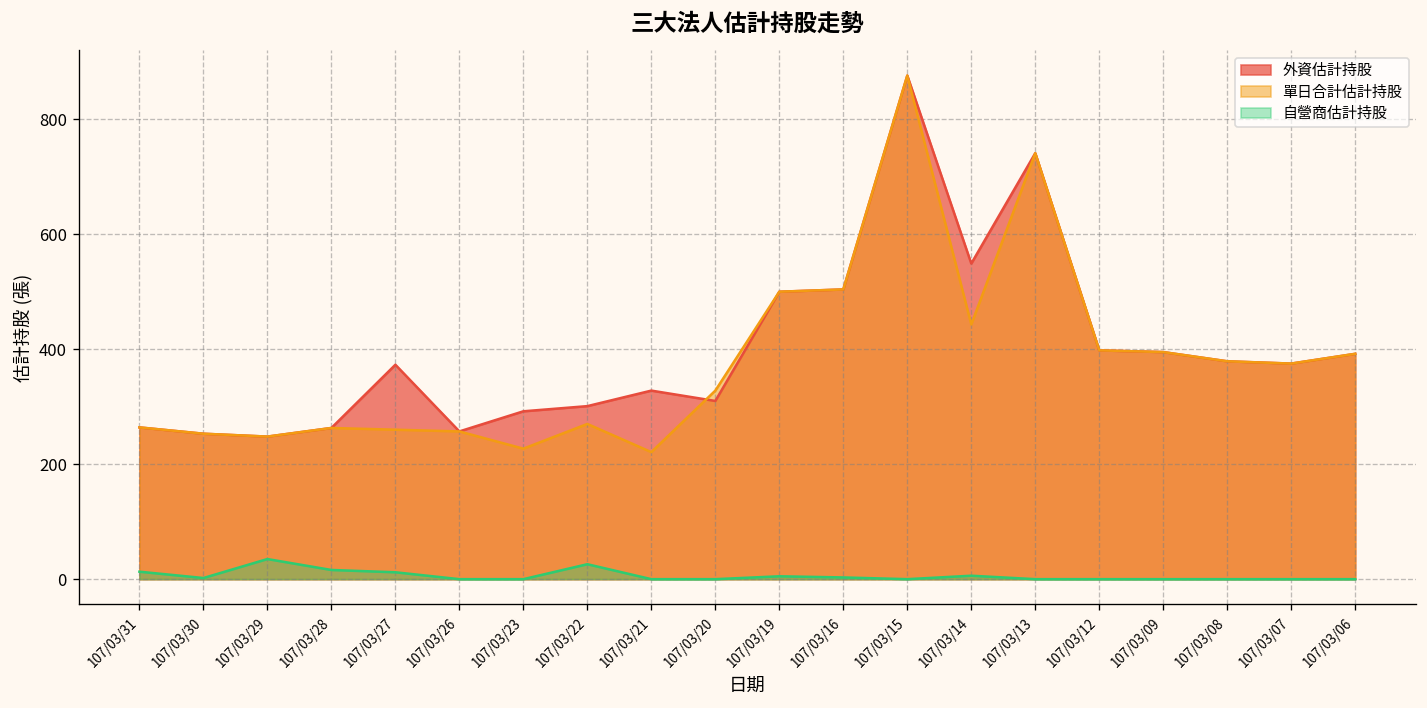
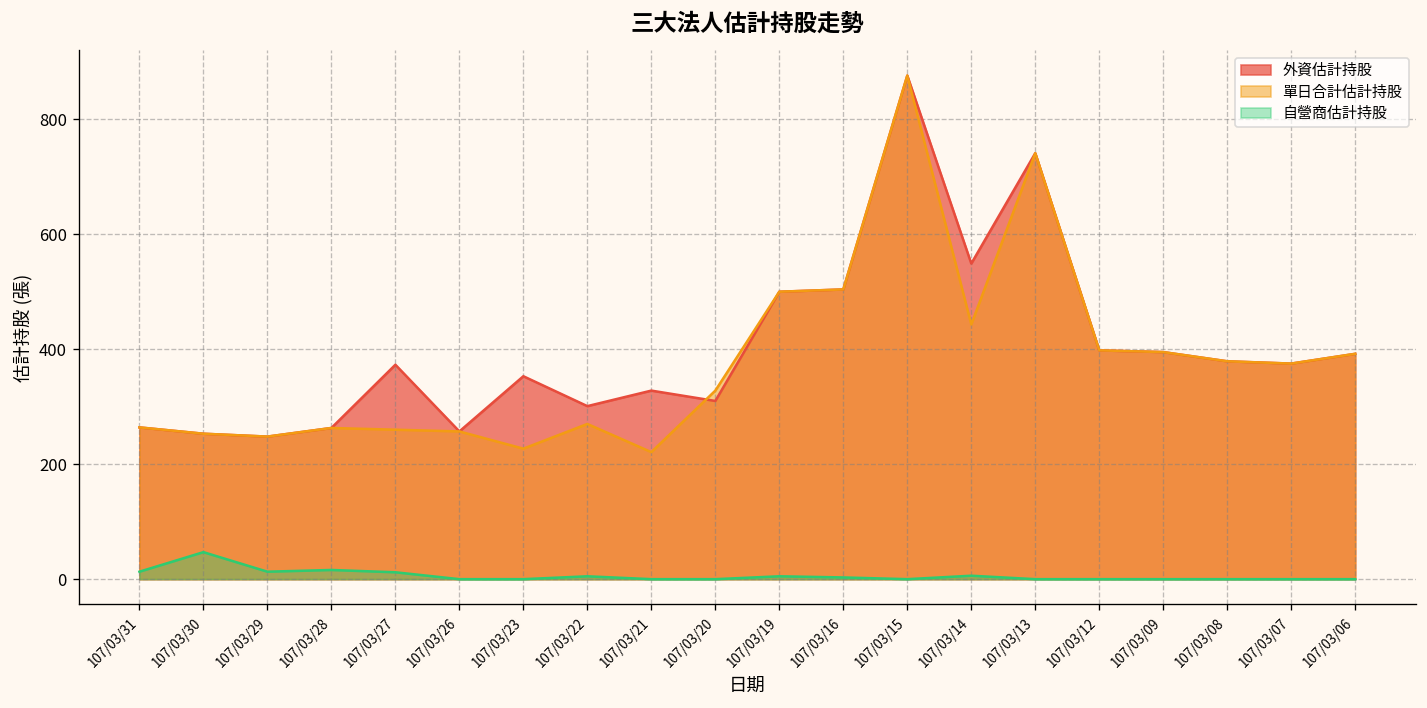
  {
    "外資估計持股": {
      "107/03/27": 370,
-     "107/03/23": 290,
+     "107/03/23": 350,
      "107/03/22": 300,
      "107/03/21": 330,
      "107/03/20": 310,
      "107/03/14": 550
    },
    "單日合計估計持股": {
      "107/03/27": 260,
      "107/03/23": 230,
      "107/03/22": 270,
      "107/03/21": 220,
      "107/03/20": 330,
      "107/03/14": 440
    },
    "自營商估計持股": {
      "107/03/31": 10,
-     "107/03/30": 0,
-     "107/03/29": 40,
+     "107/03/30": 50,
+     "107/03/29": 10,
      "107/03/28": 20,
      "107/03/27": 10,
      "107/03/26": 0,
      "107/03/23": 0,
-     "107/03/22": 30,
+     "107/03/22": 10,
      "107/03/21": 0,
      "107/03/20": 0,
      "107/03/19": 10,
      "107/03/16": 0,
      "107/03/15": 0,
      "107/03/14": 10,
      "107/03/13": 0,
      "107/03/12": 0,
      "107/03/09": 0,
      "107/03/08": 0,
      "107/03/07": 0,
      "107/03/06": 0
    }
  }
